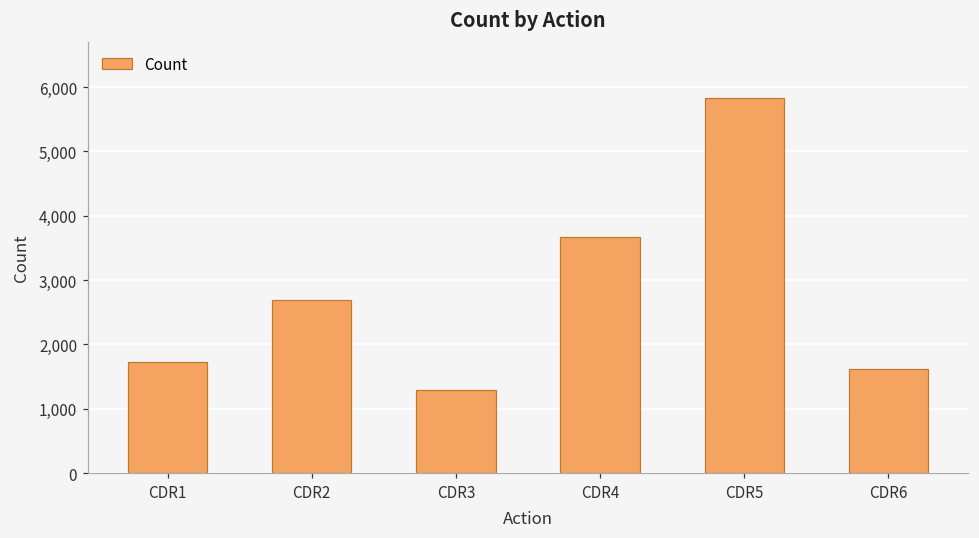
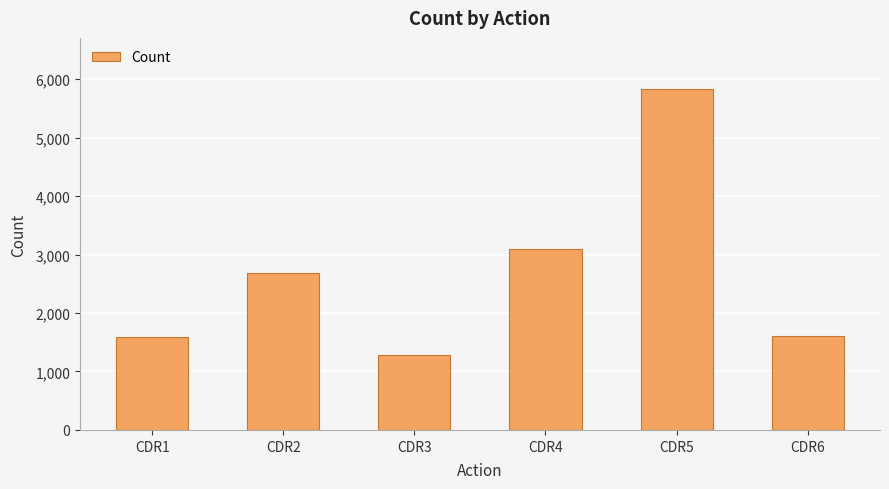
  {
-   "CDR1": "1,700",
+   "CDR1": "1,600",
    "CDR2": "2,700",
    "CDR3": "1,300",
-   "CDR4": "3,700",
+   "CDR4": "3,100",
    "CDR5": "5,800",
    "CDR6": "1,600"
  }
